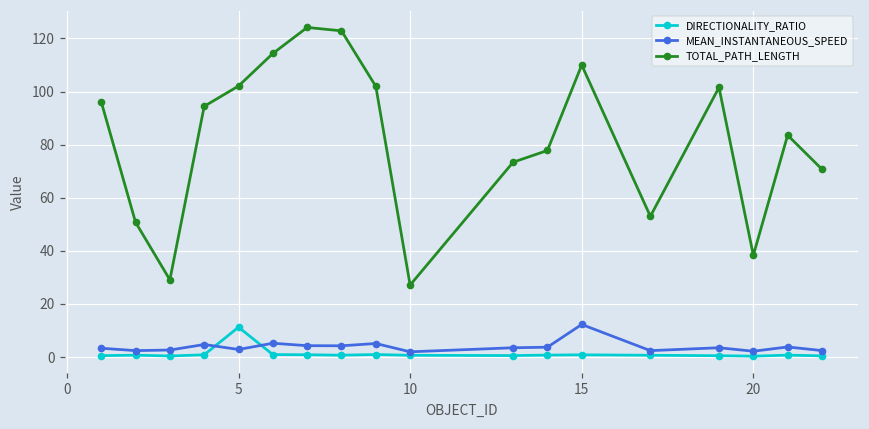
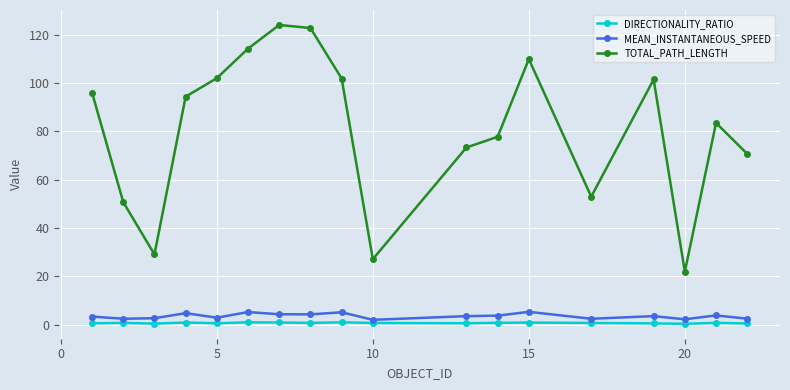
  {
    "DIRECTIONALITY_RATIO": {
-     "5": 11,
+     "5": 1,
      "10": 1,
      "15": 1,
      "20": 0
    },
    "MEAN_INSTANTANEOUS_SPEED": {
      "5": 3,
      "10": 2,
-     "15": 12,
+     "15": 5,
      "20": 2
    },
    "TOTAL_PATH_LENGTH": {
      "5": 102,
      "10": 27,
      "15": 110,
-     "20": 38
+     "20": 22
    }
  }
